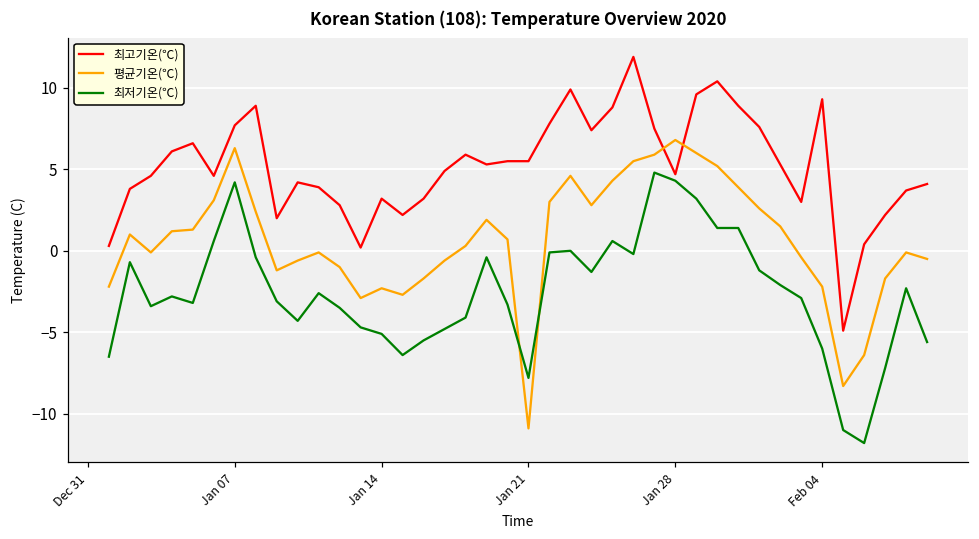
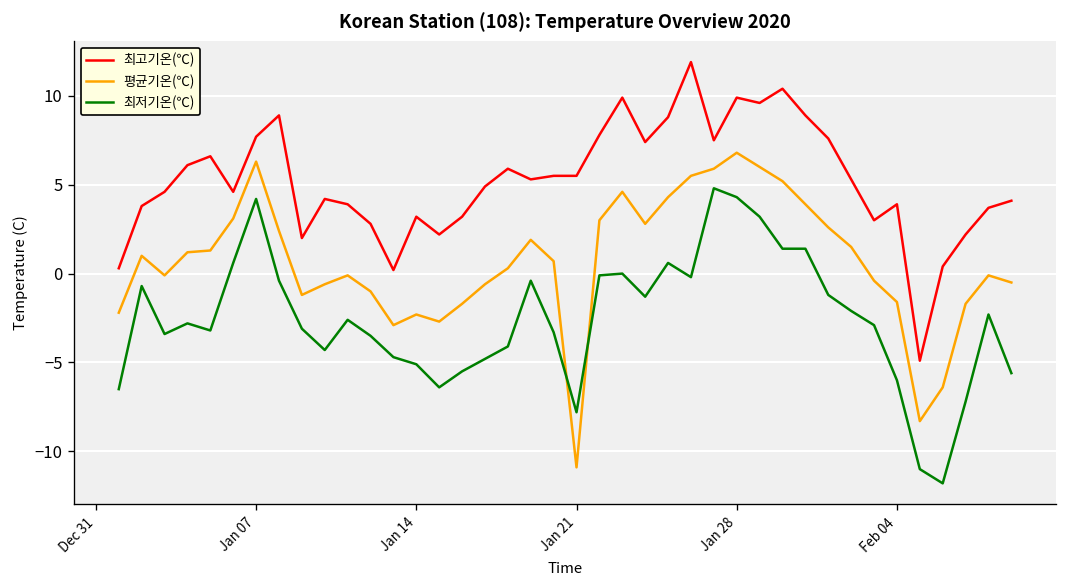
  {
    "최고기온(℃)": {
      "Jan 07": 7.7,
      "Jan 14": 3.2,
      "Jan 21": 5.5,
-     "Jan 28": 4.7,
-     "Feb 04": 9.3
+     "Jan 28": 9.9,
+     "Feb 04": 3.9
    },
    "평균기온(℃)": {
      "Jan 07": 6.3,
      "Jan 14": -2.3,
      "Jan 21": -10.9,
      "Jan 28": 6.8,
-     "Feb 04": -2.2
+     "Feb 04": -1.6
    },
    "최저기온(℃)": {
      "Jan 07": 4.2,
      "Jan 14": -5.1,
      "Jan 21": -7.8,
      "Jan 28": 4.3,
      "Feb 04": -6.0
    }
  }
